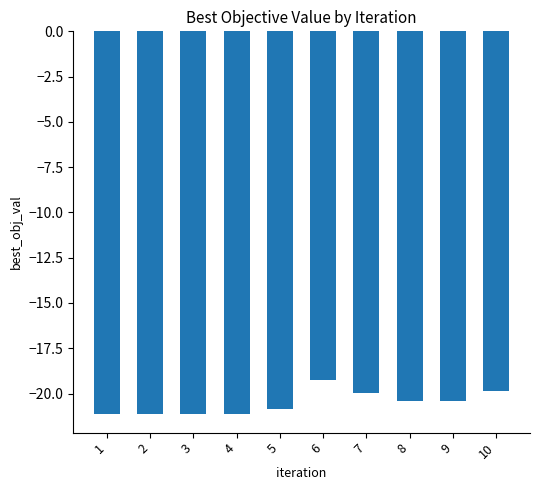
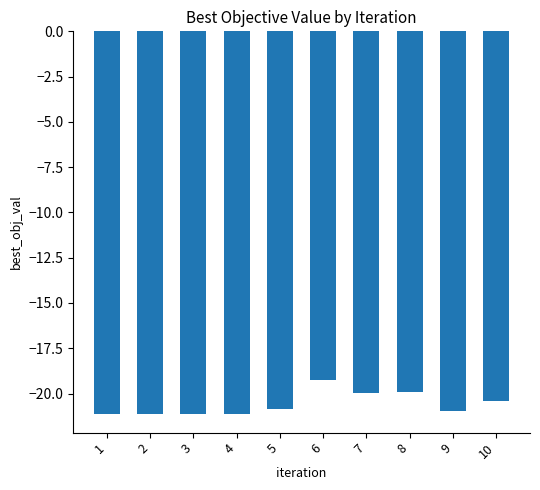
  {
    "1": -21.1,
    "2": -21.1,
    "3": -21.1,
    "4": -21.1,
    "5": -20.9,
    "6": -19.3,
    "7": -20.0,
-   "8": -20.4,
-   "9": -20.4,
-   "10": -19.9
+   "8": -19.9,
+   "9": -21.0,
+   "10": -20.4
  }
